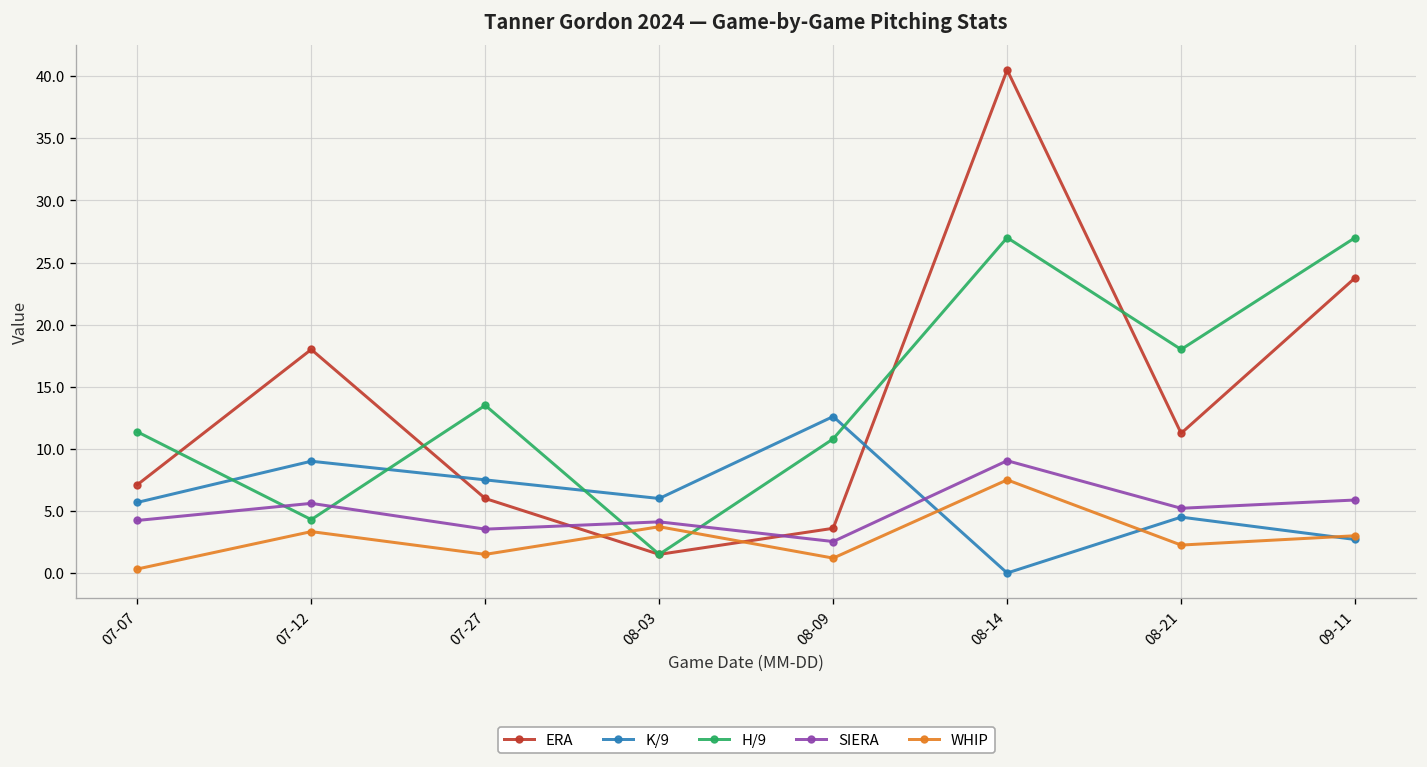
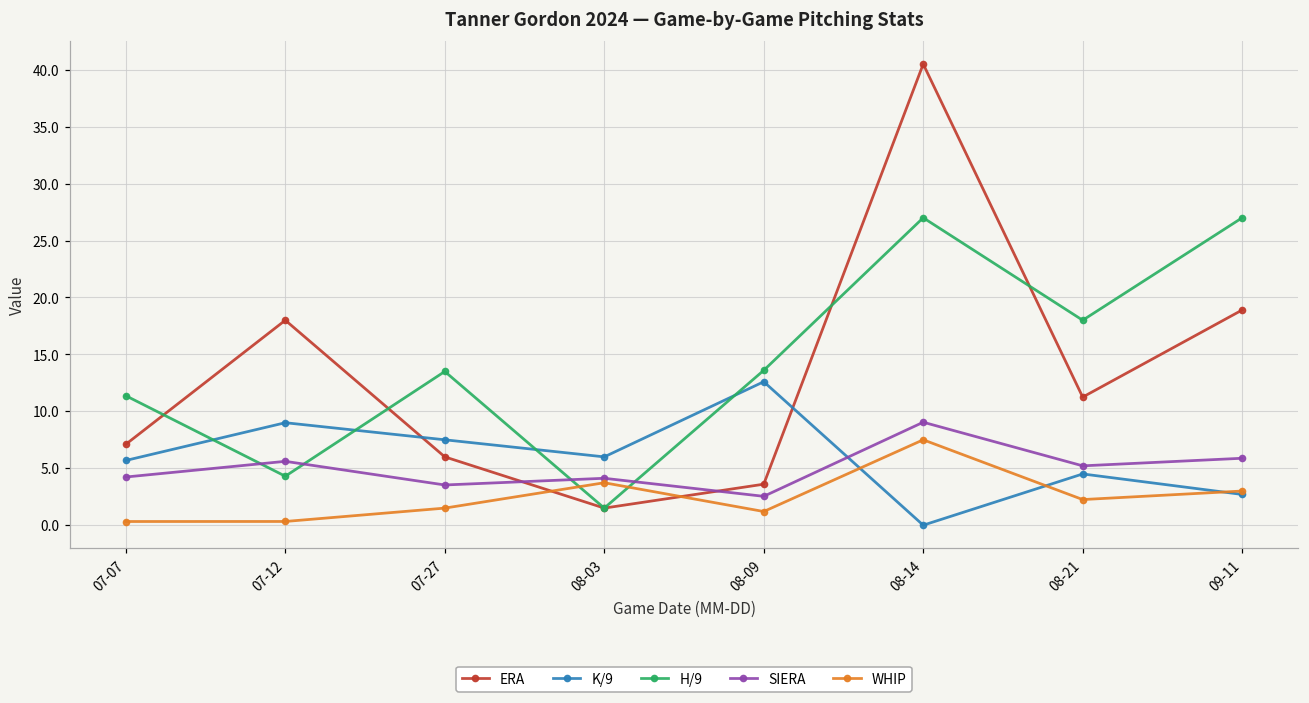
  {
    "ERA": {
      "07-07": 7.1,
      "07-12": 18.0,
      "07-27": 6.0,
      "08-09": 3.6,
      "08-14": 40.5,
      "08-21": 11.3,
-     "09-11": 23.8
+     "09-11": 18.9
    },
    "K/9": {
      "07-07": 5.7,
      "07-12": 9.0,
      "07-27": 7.5,
      "08-03": 6.0,
      "08-09": 12.6,
      "08-14": 0.0,
      "08-21": 4.5,
      "09-11": 2.7
    },
    "H/9": {
      "07-07": 11.4,
      "07-12": 4.3,
      "07-27": 13.5,
-     "08-09": 10.8,
+     "08-09": 13.6,
      "08-14": 27.0,
      "08-21": 18.0,
      "09-11": 27.0
    },
    "SIERA": {
      "07-07": 4.2,
      "07-12": 5.6,
      "07-27": 3.5,
      "08-03": 4.1,
      "08-09": 2.5,
      "08-14": 9.0,
      "08-21": 5.2,
      "09-11": 5.9
    },
    "WHIP": {
      "07-07": 0.3,
-     "07-12": 3.3,
+     "07-12": 0.3,
      "07-27": 1.5,
      "08-03": 3.7,
      "08-09": 1.2,
      "08-14": 7.5,
      "08-21": 2.3,
      "09-11": 3.0
    }
  }
